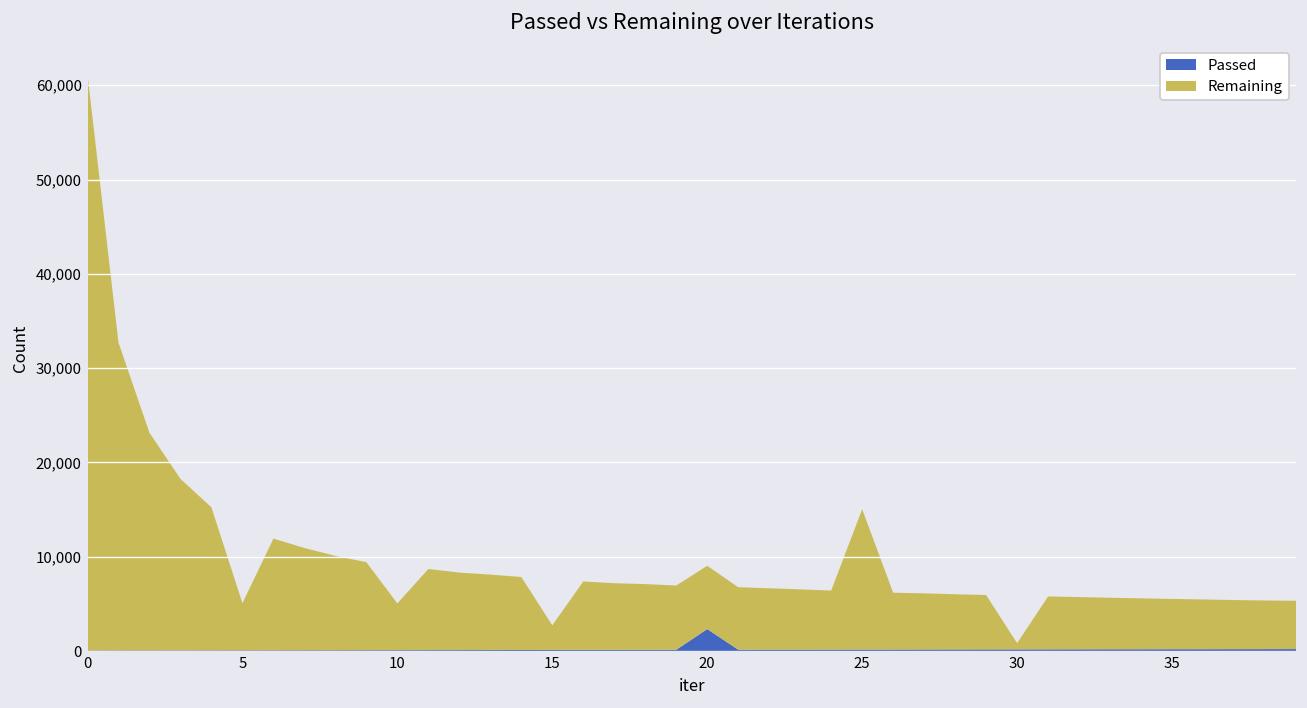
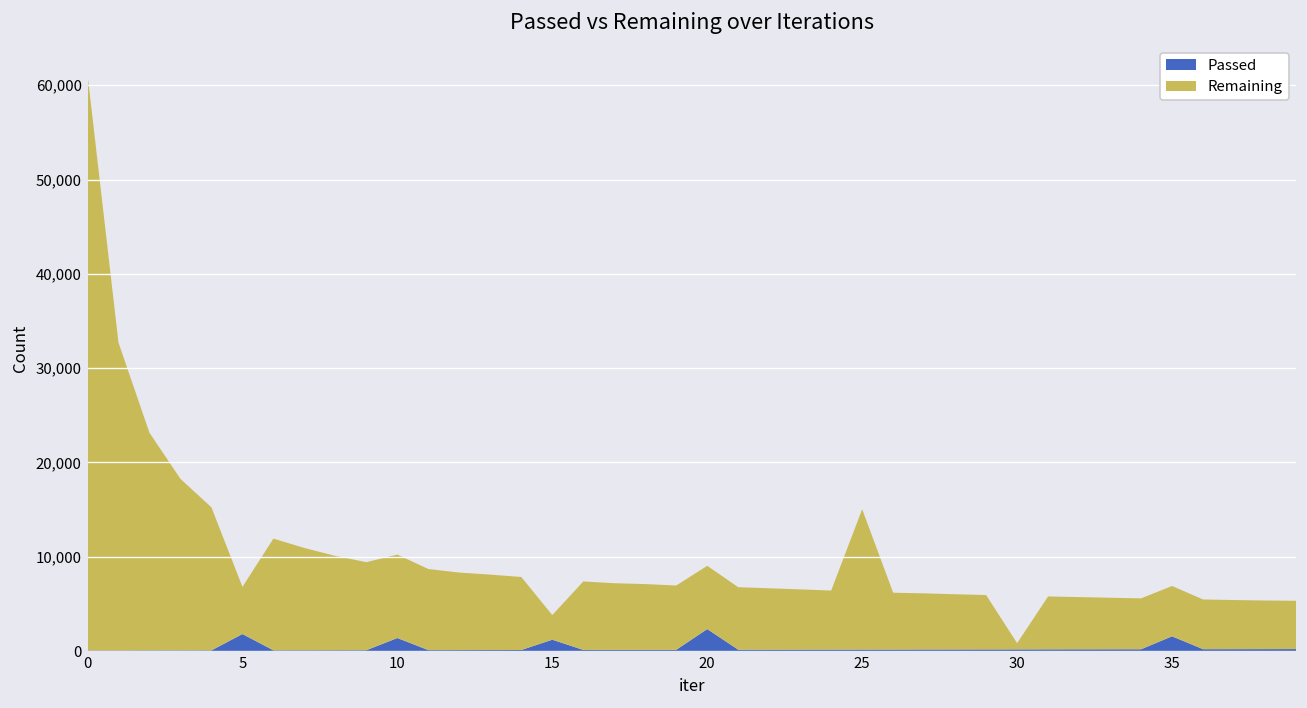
  {
    "Passed": {
-     "5": "0",
-     "10": "0",
-     "15": "0",
+     "5": "2,000",
+     "10": "1,000",
+     "15": "1,000",
      "20": "2,000",
-     "35": "0"
+     "35": "2,000"
    },
    "Remaining": {
      "0": "61,000",
      "5": "5,000",
-     "10": "5,000",
+     "10": "9,000",
      "15": "3,000",
      "20": "7,000",
      "25": "15,000",
      "30": "1,000",
      "35": "5,000"
    }
  }
